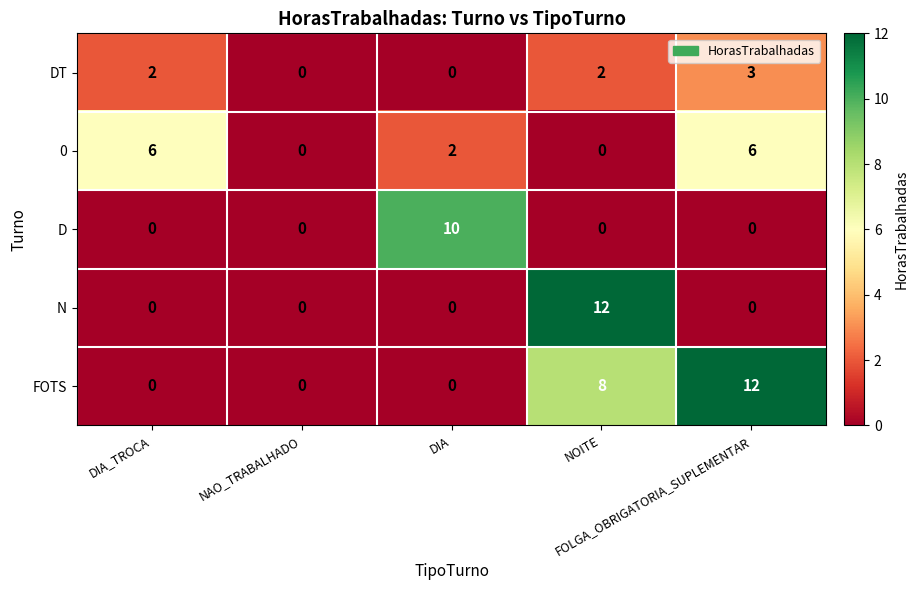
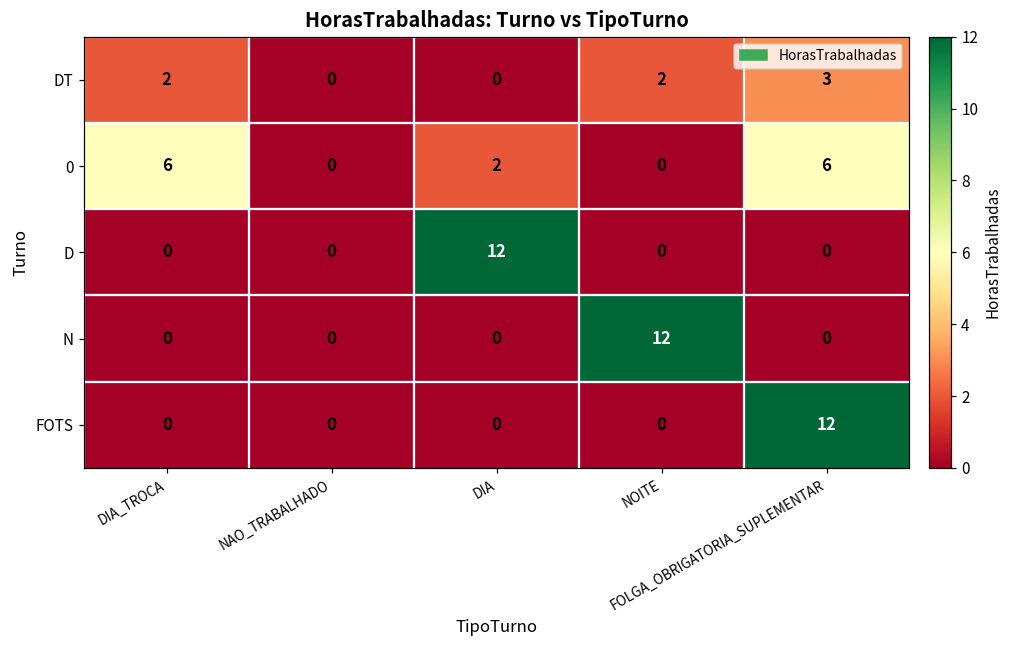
  {
    "DT": {
      "DIA_TROCA": 2,
      "NAO_TRABALHADO": 0,
      "DIA": 0,
      "NOITE": 2,
      "FOLGA_OBRIGATORIA_SUPLEMENTAR": 3
    },
    "0": {
      "DIA_TROCA": 6,
      "NAO_TRABALHADO": 0,
      "DIA": 2,
      "NOITE": 0,
      "FOLGA_OBRIGATORIA_SUPLEMENTAR": 6
    },
    "D": {
      "DIA_TROCA": 0,
      "NAO_TRABALHADO": 0,
-     "DIA": 10,
+     "DIA": 12,
      "NOITE": 0,
      "FOLGA_OBRIGATORIA_SUPLEMENTAR": 0
    },
    "N": {
      "DIA_TROCA": 0,
      "NAO_TRABALHADO": 0,
      "DIA": 0,
      "NOITE": 12,
      "FOLGA_OBRIGATORIA_SUPLEMENTAR": 0
    },
    "FOTS": {
      "DIA_TROCA": 0,
      "NAO_TRABALHADO": 0,
      "DIA": 0,
-     "NOITE": 8,
+     "NOITE": 0,
      "FOLGA_OBRIGATORIA_SUPLEMENTAR": 12
    }
  }
